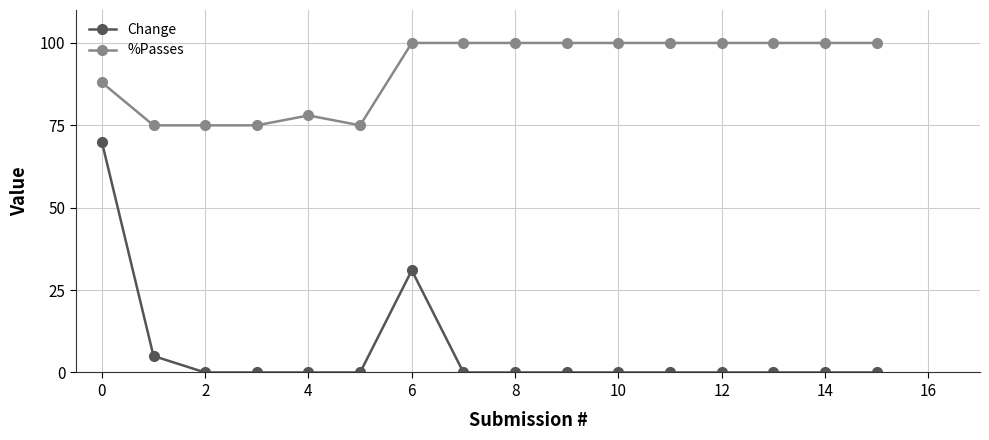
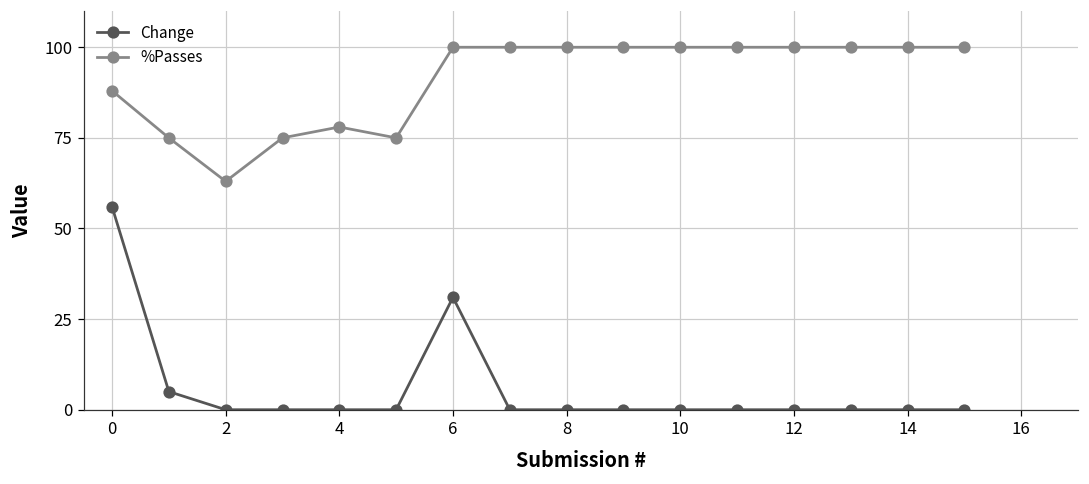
  {
    "Change": {
-     "0": 70,
+     "0": 56,
      "2": 0,
      "4": 0,
      "6": 31,
      "8": 0,
      "10": 0,
      "12": 0,
      "14": 0
    },
    "%Passes": {
      "0": 88,
-     "2": 75,
+     "2": 63,
      "4": 78,
      "6": 100,
      "8": 100,
      "10": 100,
      "12": 100,
      "14": 100
    }
  }
